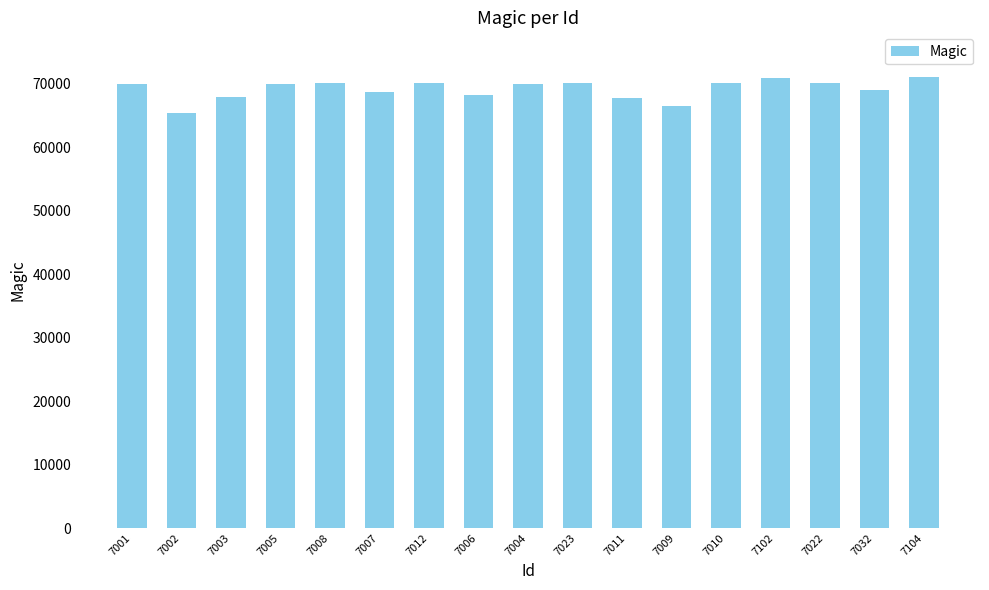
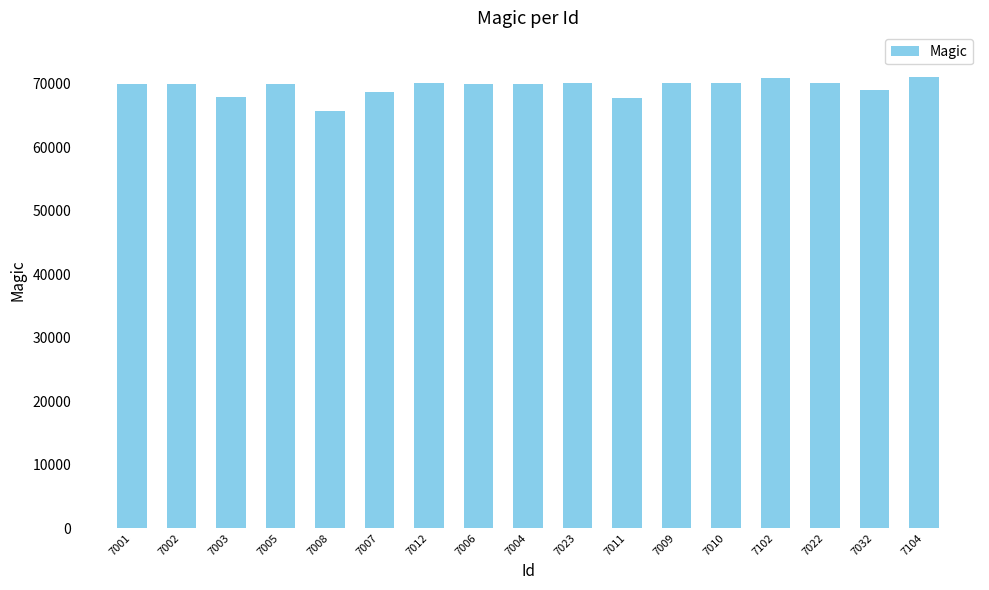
  {
    "7001": 70000,
-   "7002": 65000,
+   "7002": 70000,
    "7003": 68000,
    "7005": 70000,
-   "7008": 70000,
+   "7008": 66000,
    "7007": 69000,
    "7012": 70000,
-   "7006": 68000,
+   "7006": 70000,
    "7004": 70000,
    "7023": 70000,
    "7011": 68000,
-   "7009": 67000,
+   "7009": 70000,
    "7010": 70000,
    "7102": 71000,
    "7022": 70000,
    "7032": 69000,
    "7104": 71000
  }
